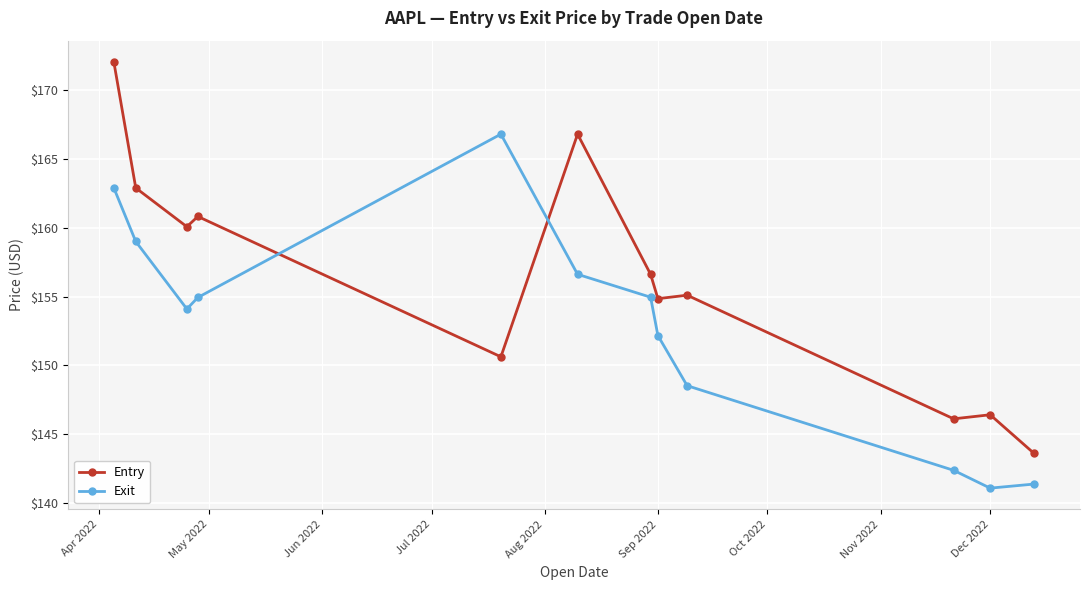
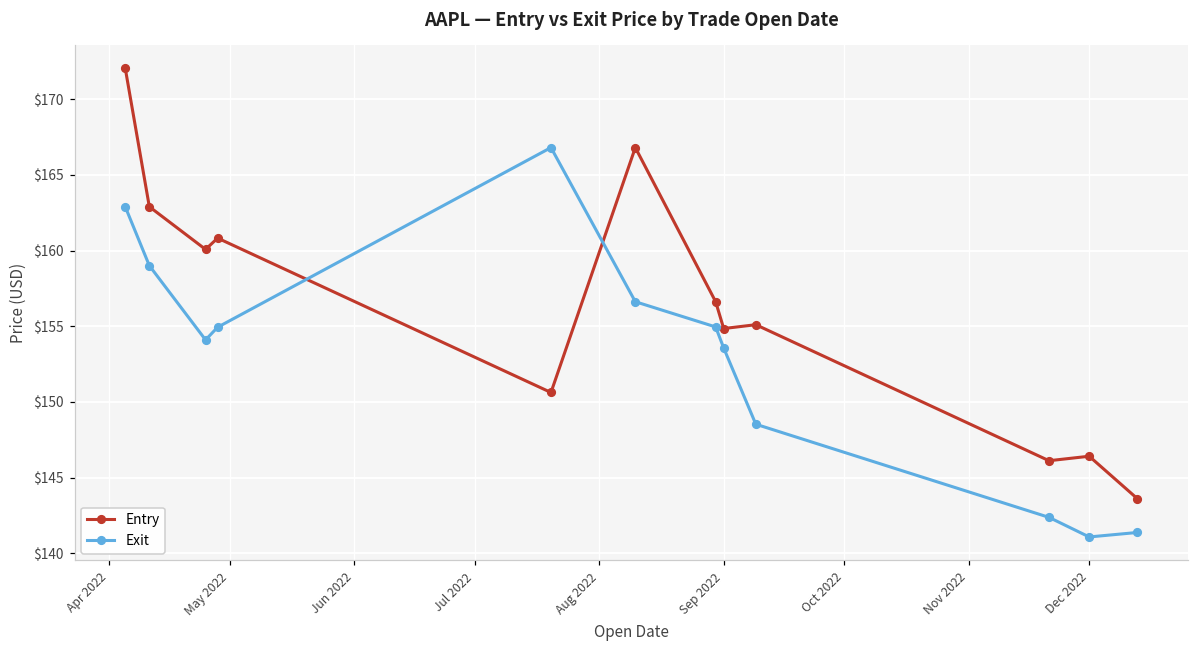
  {
    "Entry": {
      "Sep 2022": "$154.8",
      "Dec 2022": "$146.4"
    },
    "Exit": {
-     "Sep 2022": "$152.2",
+     "Sep 2022": "$153.6",
      "Dec 2022": "$141.1"
    }
  }
